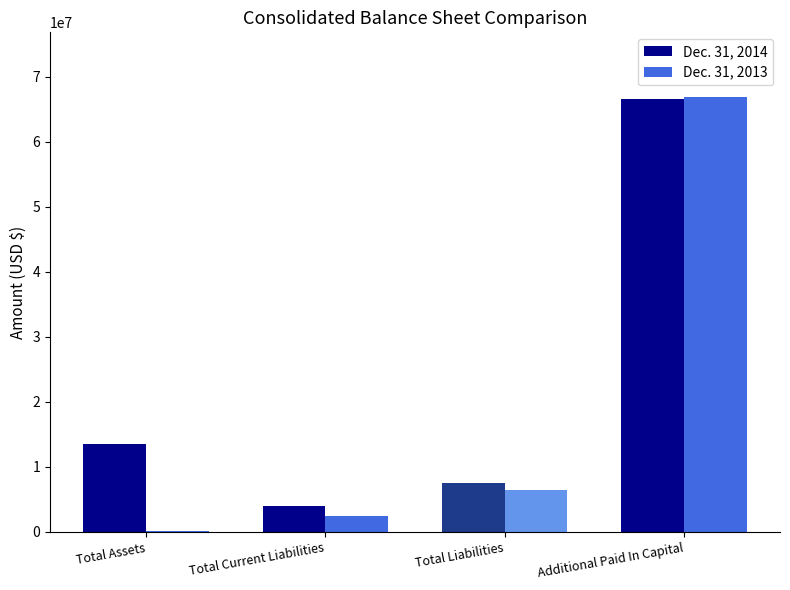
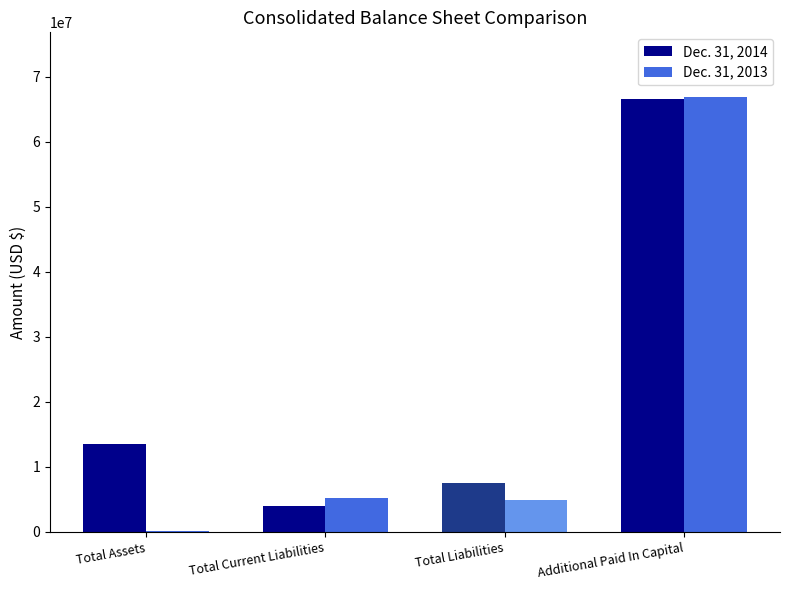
  {
    "Dec. 31, 2014": {
      "Total Assets": 13000000,
      "Total Current Liabilities": 4000000,
      "Total Liabilities": 7000000,
      "Additional Paid In Capital": 67000000
    },
    "Dec. 31, 2013": {
-     "Total Current Liabilities": 2000000,
-     "Total Liabilities": 6000000,
+     "Total Current Liabilities": 5000000,
+     "Total Liabilities": 5000000,
      "Additional Paid In Capital": 67000000
    }
  }
